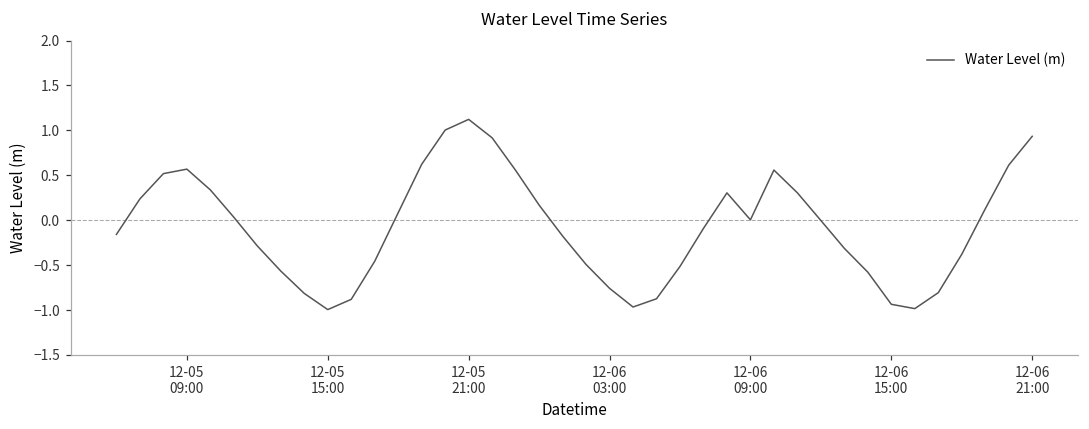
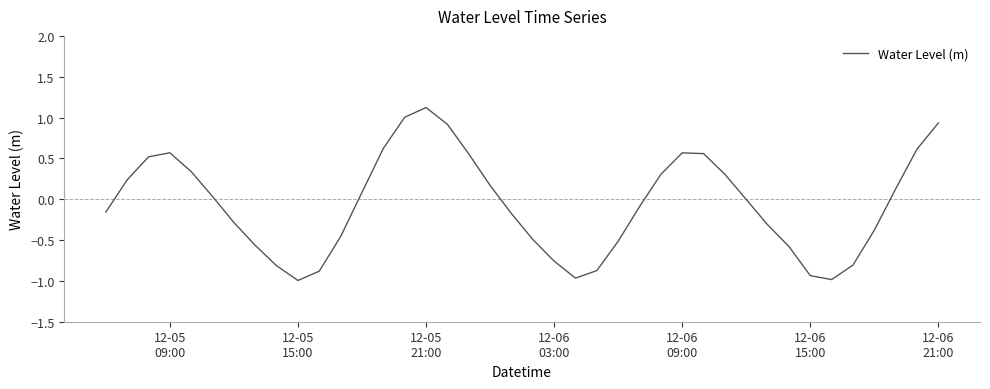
  {
    "12-05 09:00": 0.6,
    "12-05 15:00": -1.0,
    "12-05 21:00": 1.1,
    "12-06 03:00": -0.8,
-   "12-06 09:00": 0.0,
+   "12-06 09:00": 0.6,
    "12-06 15:00": -0.9,
    "12-06 21:00": 0.9
  }
